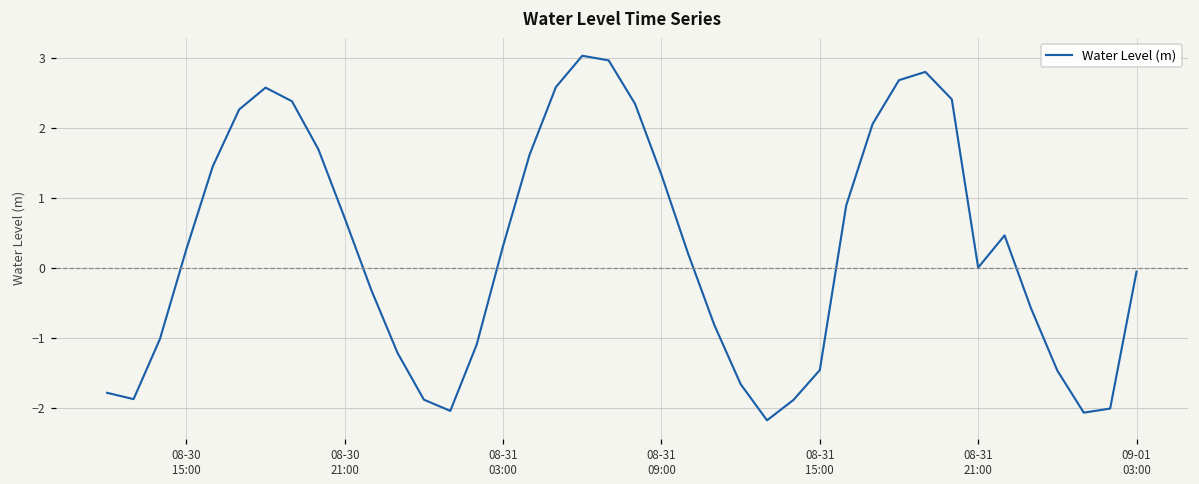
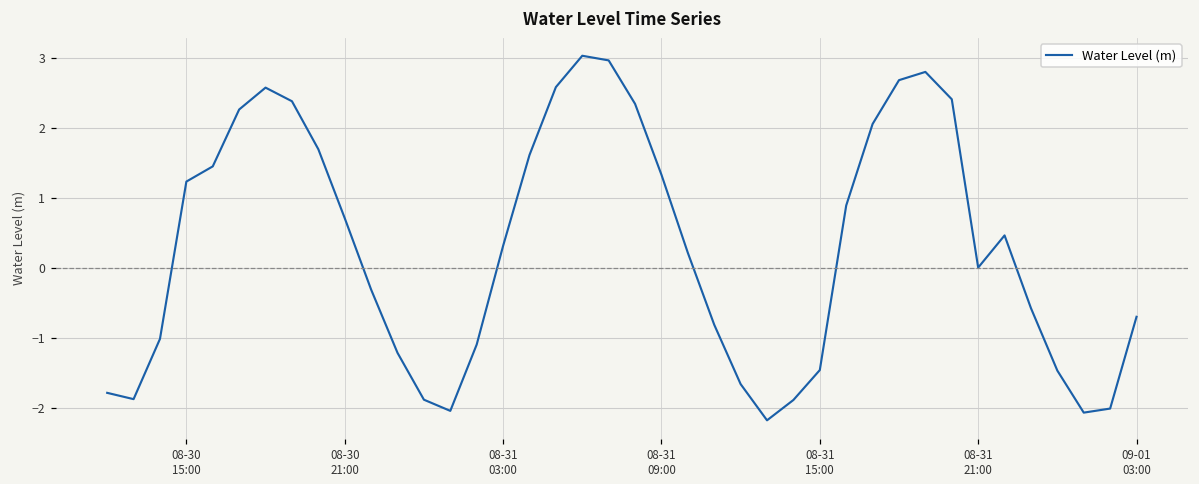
  {
-   "08-30 15:00": 0.3,
+   "08-30 15:00": 1.2,
    "08-30 21:00": 0.7,
    "08-31 03:00": 0.3,
    "08-31 09:00": 1.3,
    "08-31 15:00": -1.5,
    "08-31 21:00": 0.0,
-   "09-01 03:00": -0.1
+   "09-01 03:00": -0.7
  }
